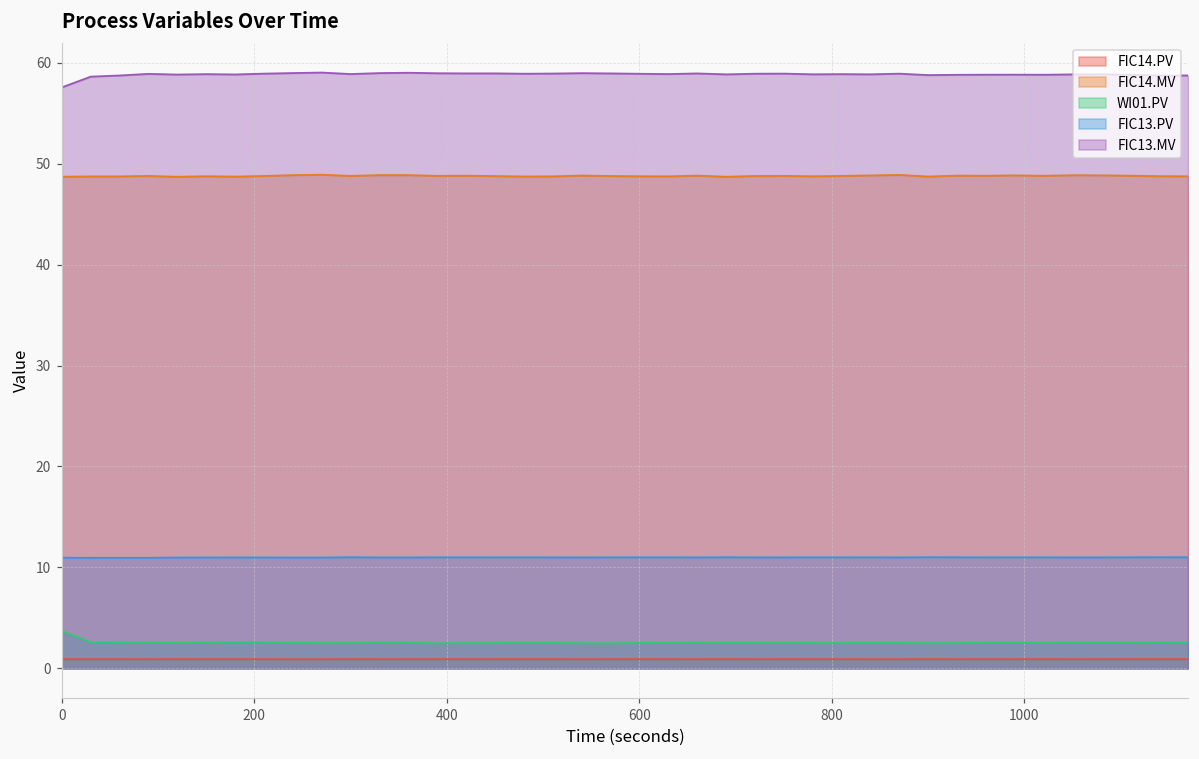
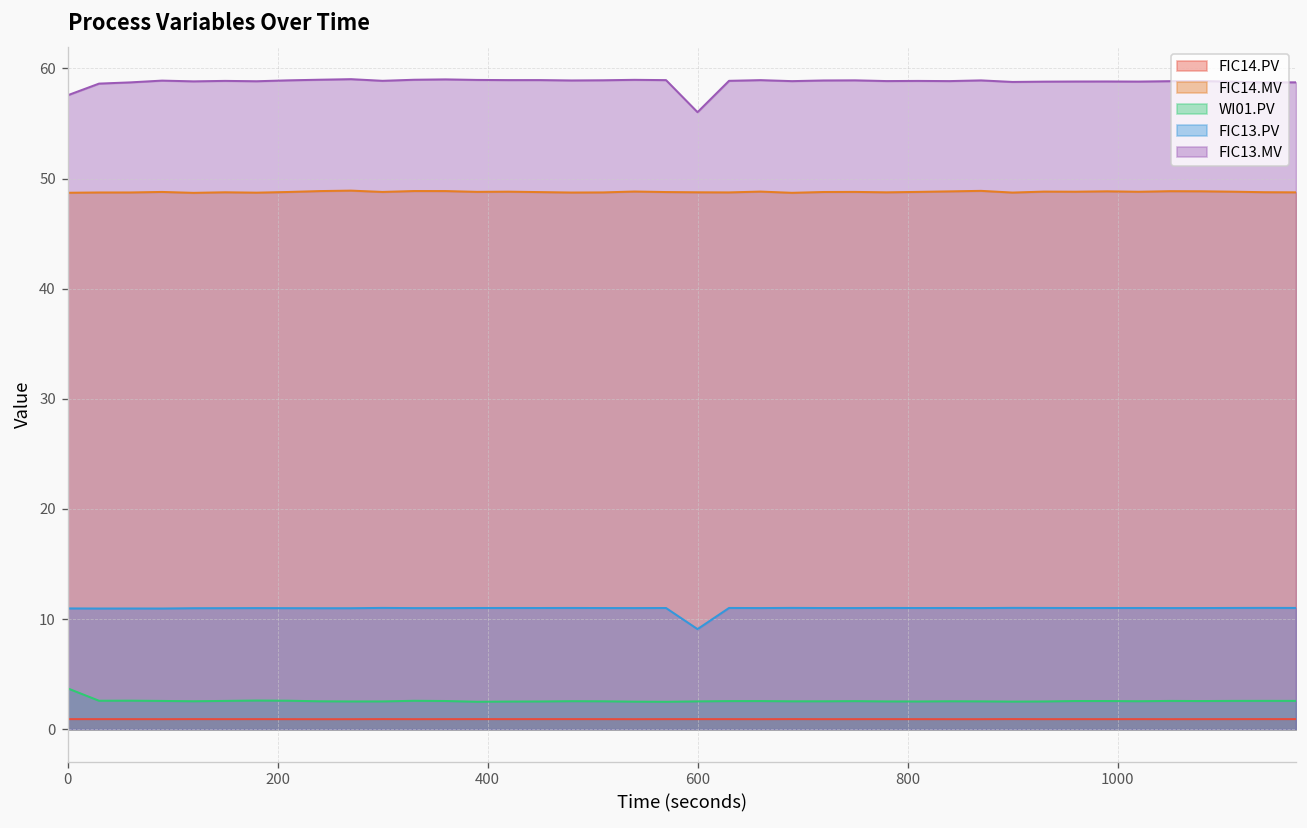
  {
    "WI01.PV": {
      "0": 4,
      "600": 3
    },
    "FIC13.PV": {
      "0": 11,
-     "600": 11
+     "600": 9
    },
    "FIC13.MV": {
      "0": 58,
-     "600": 59
+     "600": 56
    }
  }
